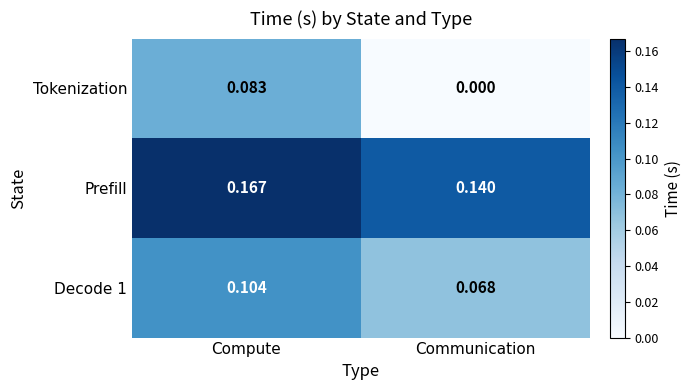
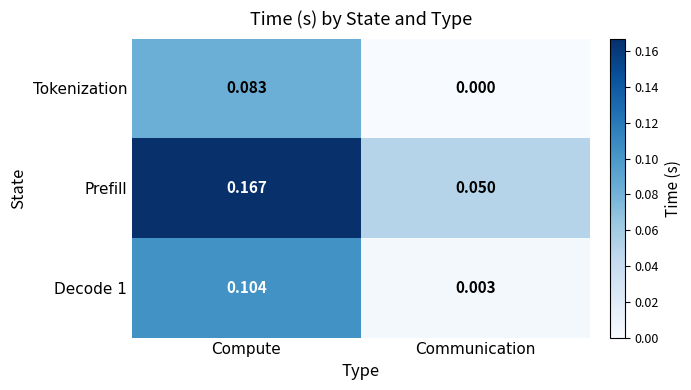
  {
    "Tokenization": {
      "Compute": 0.083,
      "Communication": 0.000
    },
    "Prefill": {
      "Compute": 0.167,
-     "Communication": 0.140
+     "Communication": 0.050
    },
    "Decode 1": {
      "Compute": 0.104,
-     "Communication": 0.068
+     "Communication": 0.003
    }
  }
